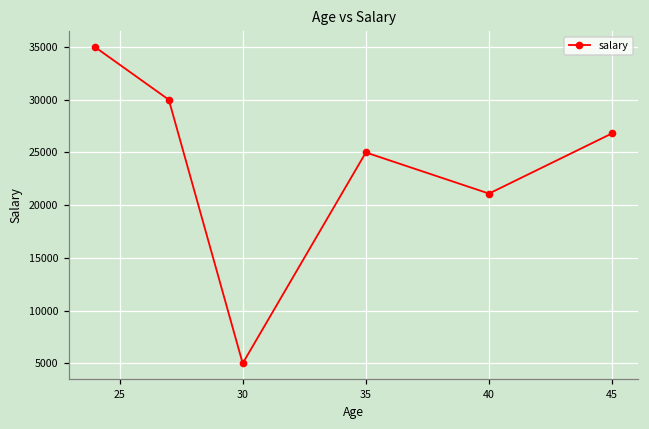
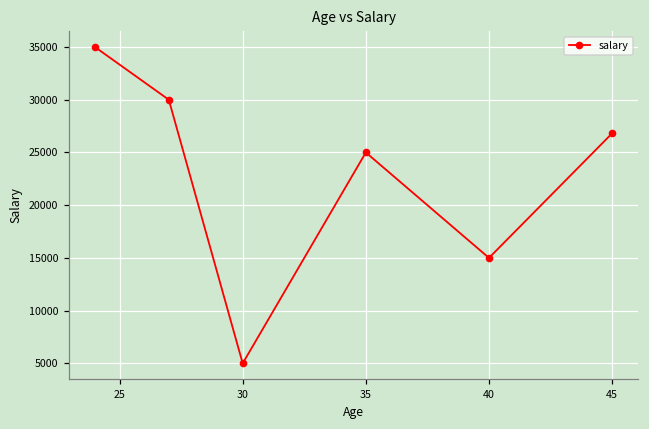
  {
    "30": 5000,
    "35": 25000,
-   "40": 21000,
+   "40": 15000,
    "45": 27000
  }
